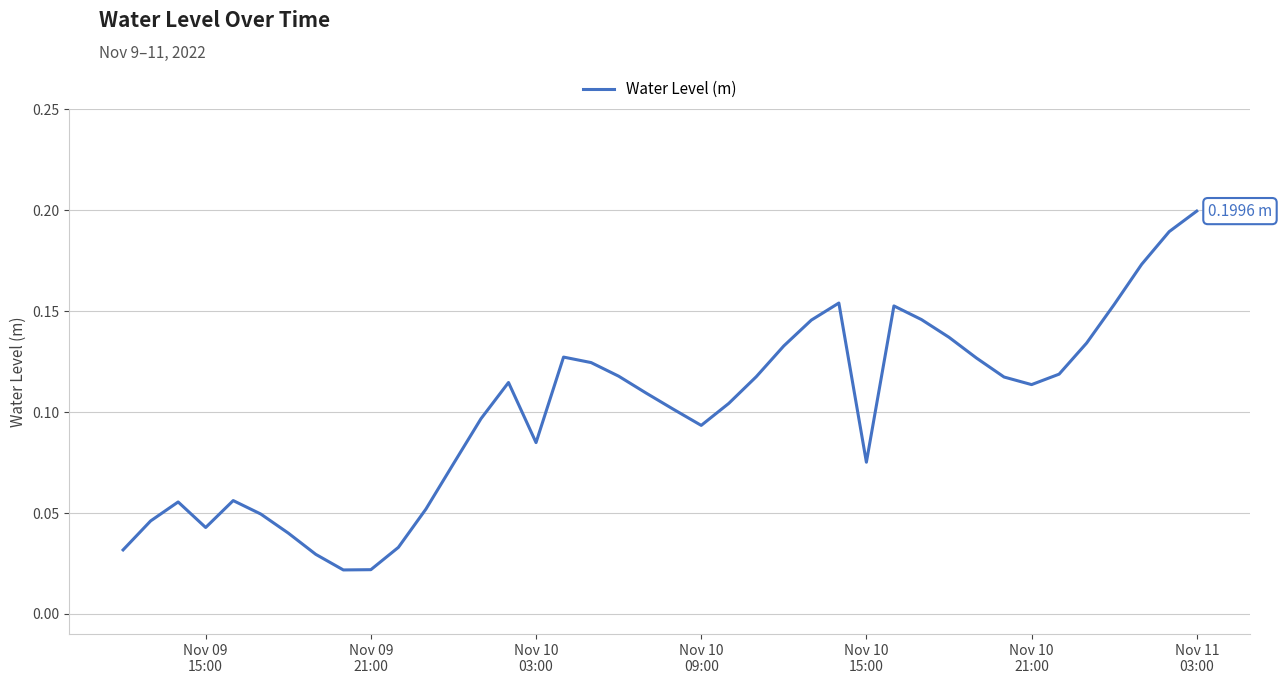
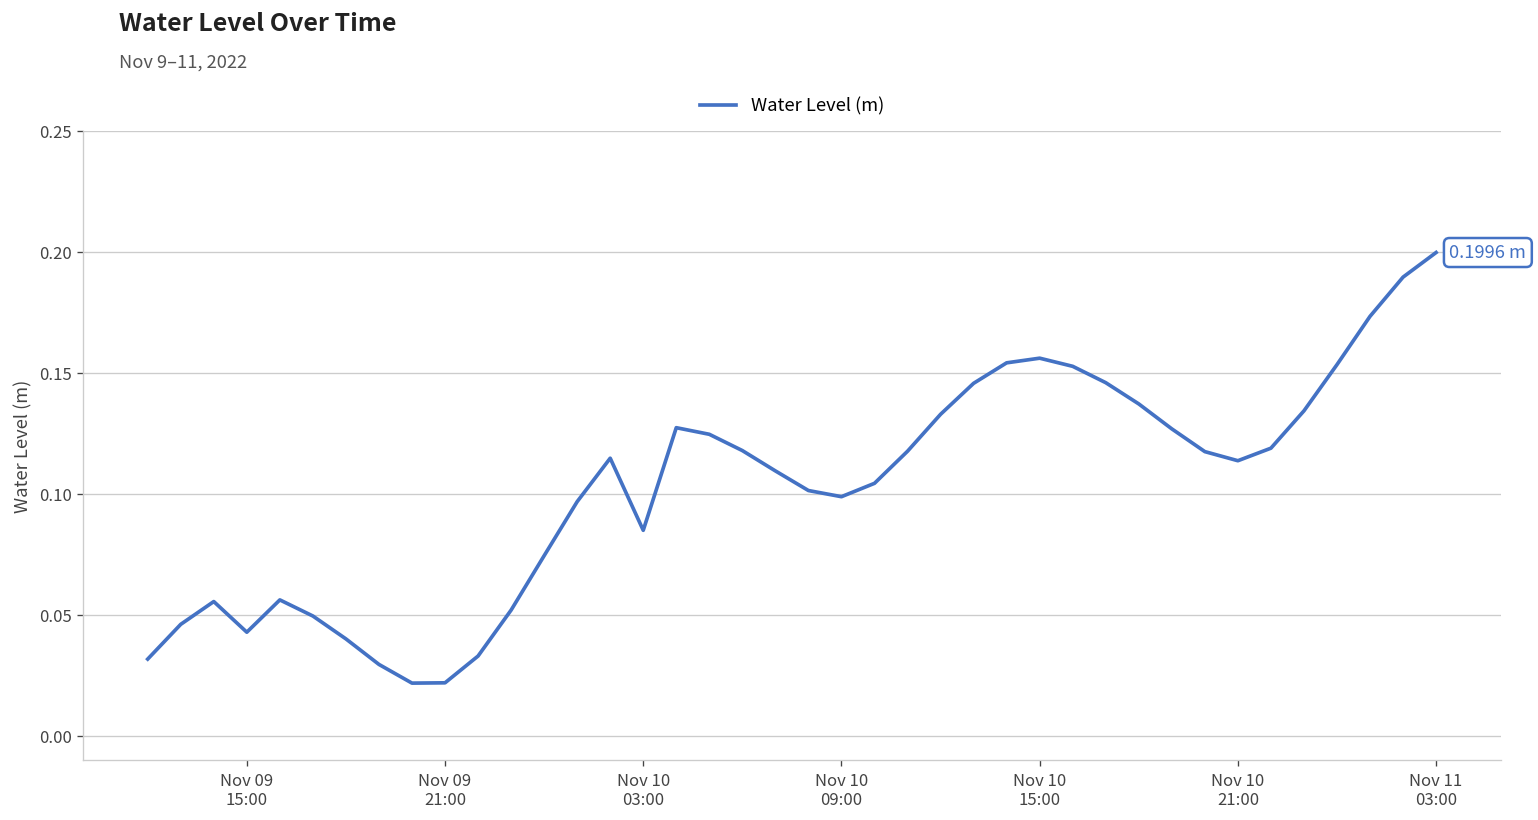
  {
    "Nov 09 15:00": 0.043,
    "Nov 09 21:00": 0.022,
    "Nov 10 03:00": 0.085,
-   "Nov 10 09:00": 0.093,
-   "Nov 10 15:00": 0.075,
+   "Nov 10 09:00": 0.099,
+   "Nov 10 15:00": 0.156,
    "Nov 10 21:00": 0.114
  }
